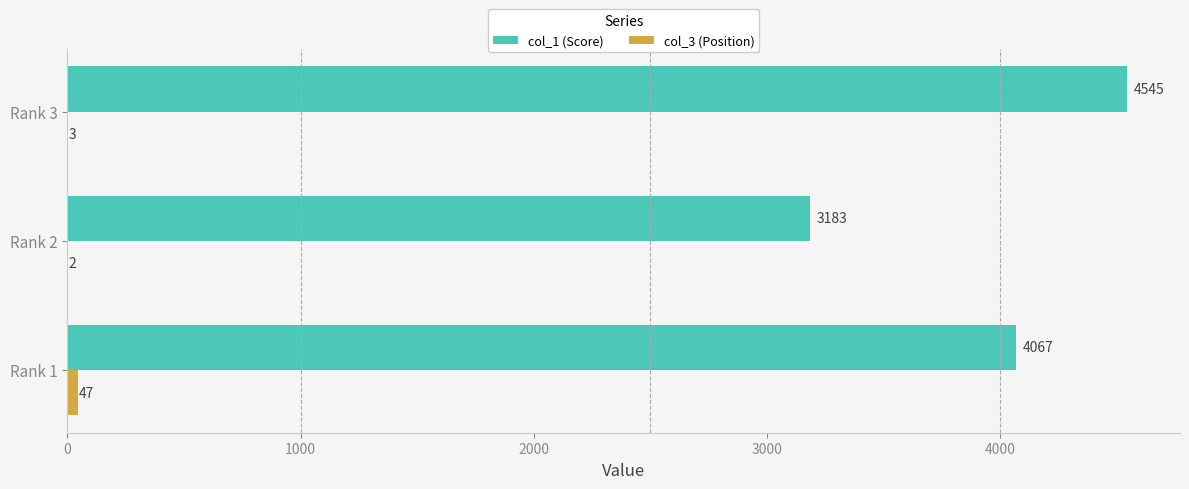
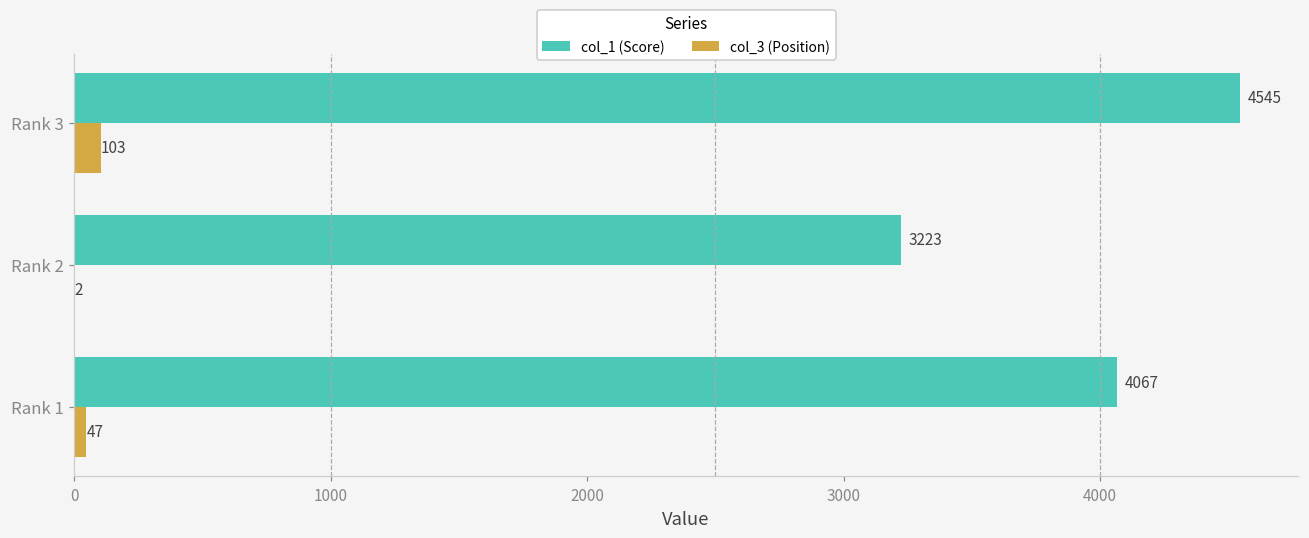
  {
    "col_1 (Score)": {
      "Rank 3": 4545,
-     "Rank 2": 3183,
+     "Rank 2": 3223,
      "Rank 1": 4067
    },
    "col_3 (Position)": {
-     "Rank 3": 3,
+     "Rank 3": 103,
      "Rank 2": 2,
      "Rank 1": 47
    }
  }
